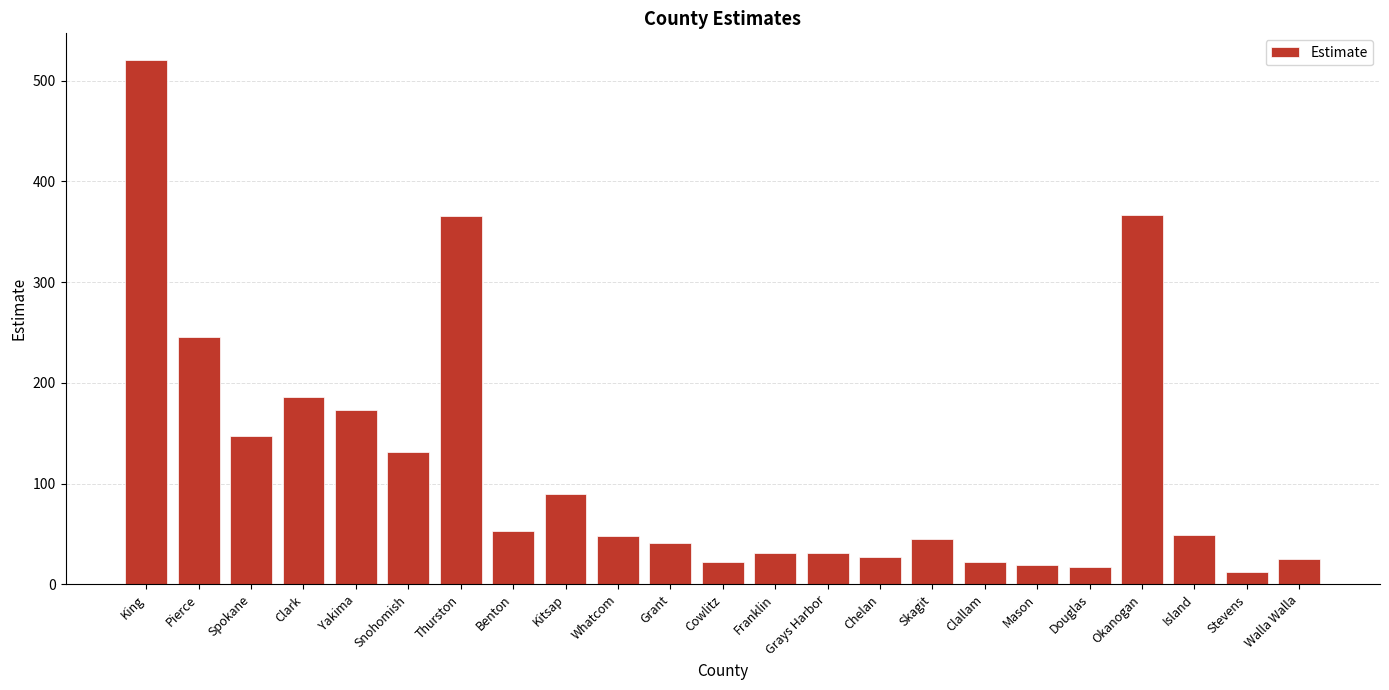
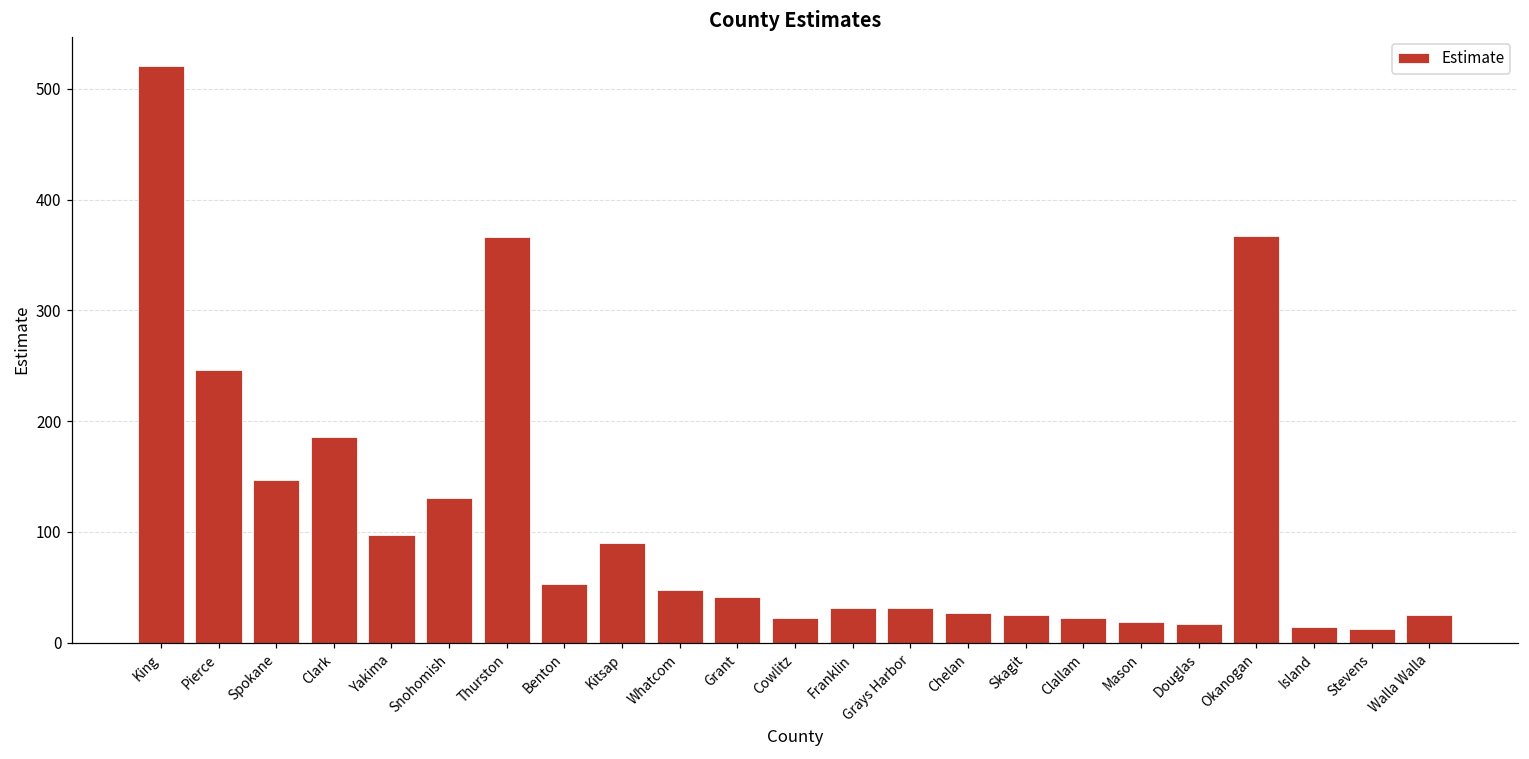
  {
    "King": 521,
    "Pierce": 246,
    "Spokane": 147,
    "Clark": 186,
-   "Yakima": 173,
+   "Yakima": 97,
    "Snohomish": 131,
    "Thurston": 366,
    "Benton": 53,
    "Kitsap": 90,
    "Whatcom": 48,
    "Grant": 41,
    "Cowlitz": 22,
    "Franklin": 31,
    "Grays Harbor": 31,
    "Chelan": 27,
-   "Skagit": 45,
+   "Skagit": 25,
    "Clallam": 22,
    "Mason": 19,
    "Douglas": 17,
    "Okanogan": 367,
-   "Island": 49,
+   "Island": 14,
    "Stevens": 12,
    "Walla Walla": 25
  }
